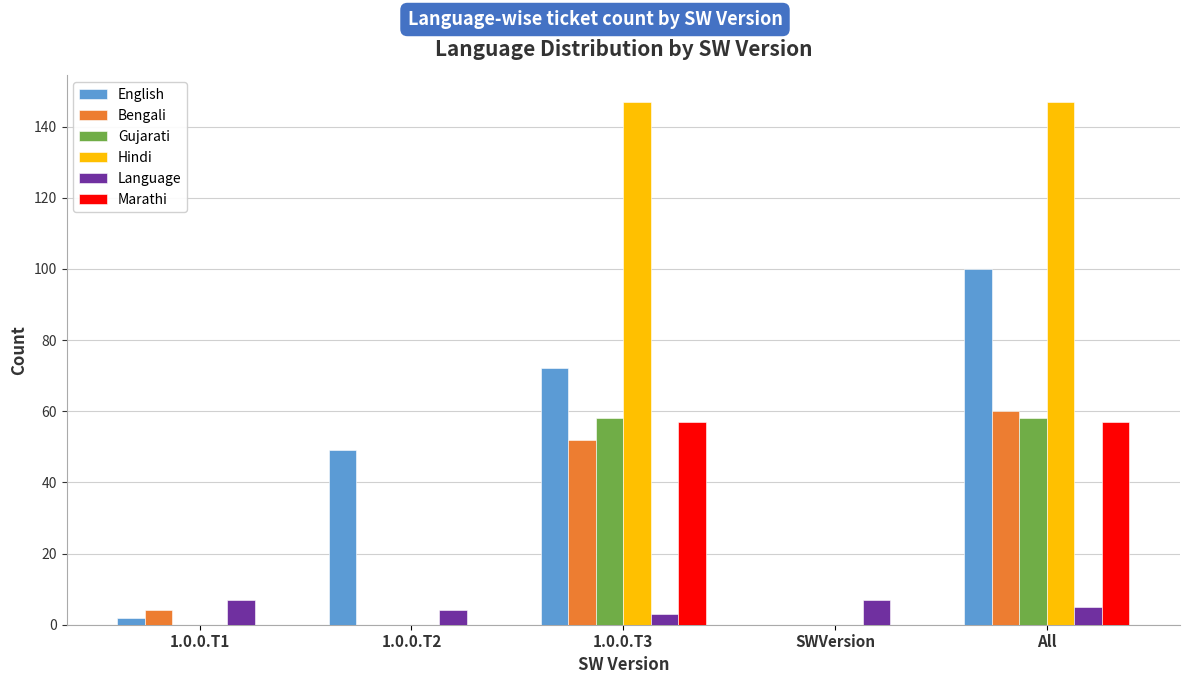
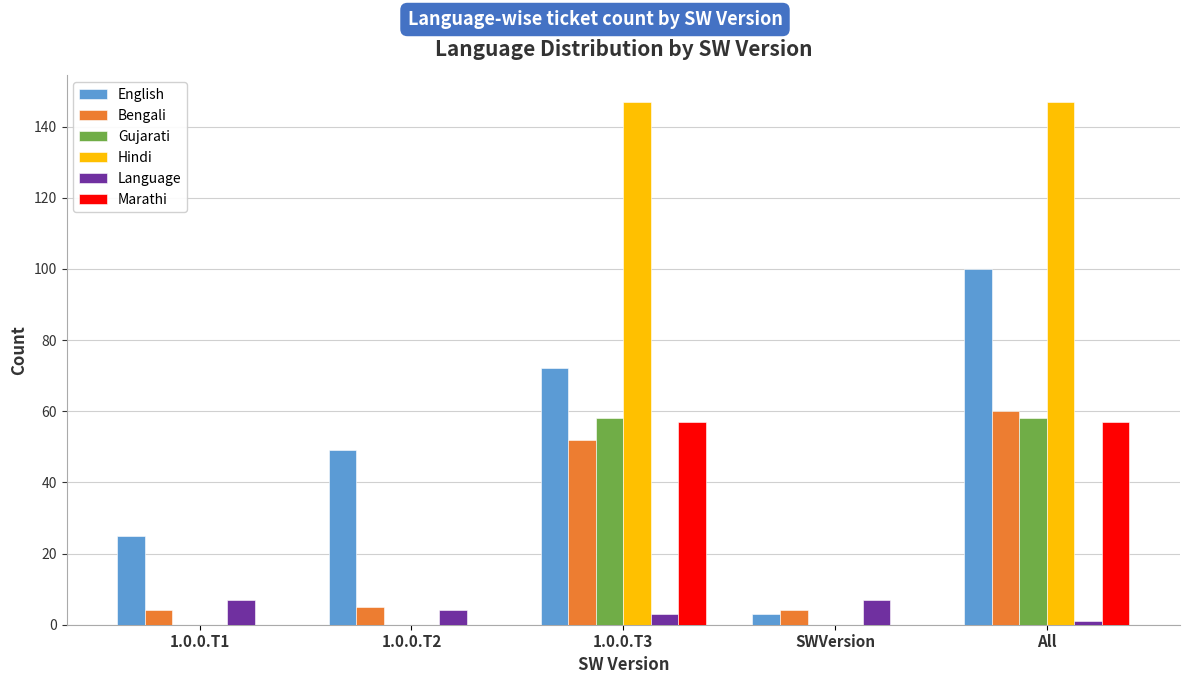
  {
    "English": {
-     "1.0.0.T1": 2,
+     "1.0.0.T1": 25,
      "1.0.0.T2": 49,
      "1.0.0.T3": 72,
-     "SWVersion": 0,
+     "SWVersion": 3,
      "All": 100
    },
    "Bengali": {
      "1.0.0.T1": 4,
-     "1.0.0.T2": 0,
+     "1.0.0.T2": 5,
      "1.0.0.T3": 52,
-     "SWVersion": 0,
+     "SWVersion": 4,
      "All": 60
    },
    "Gujarati": {
      "1.0.0.T1": 0,
      "1.0.0.T2": 0,
      "1.0.0.T3": 58,
      "SWVersion": 0,
      "All": 58
    },
    "Hindi": {
      "1.0.0.T1": 0,
      "1.0.0.T2": 0,
      "1.0.0.T3": 147,
      "SWVersion": 0,
      "All": 147
    },
    "Language": {
      "1.0.0.T1": 7,
      "1.0.0.T2": 4,
      "1.0.0.T3": 3,
      "SWVersion": 7,
-     "All": 5
+     "All": 1
    },
    "Marathi": {
      "1.0.0.T1": 0,
      "1.0.0.T2": 0,
      "1.0.0.T3": 57,
      "SWVersion": 0,
      "All": 57
    }
  }
